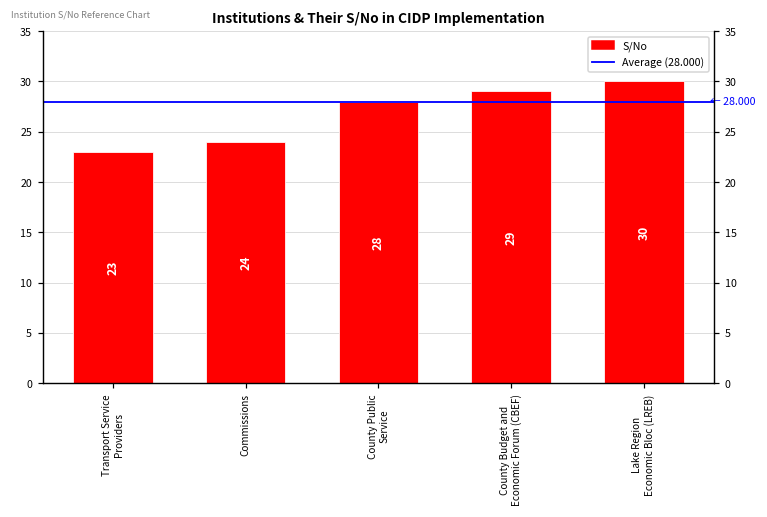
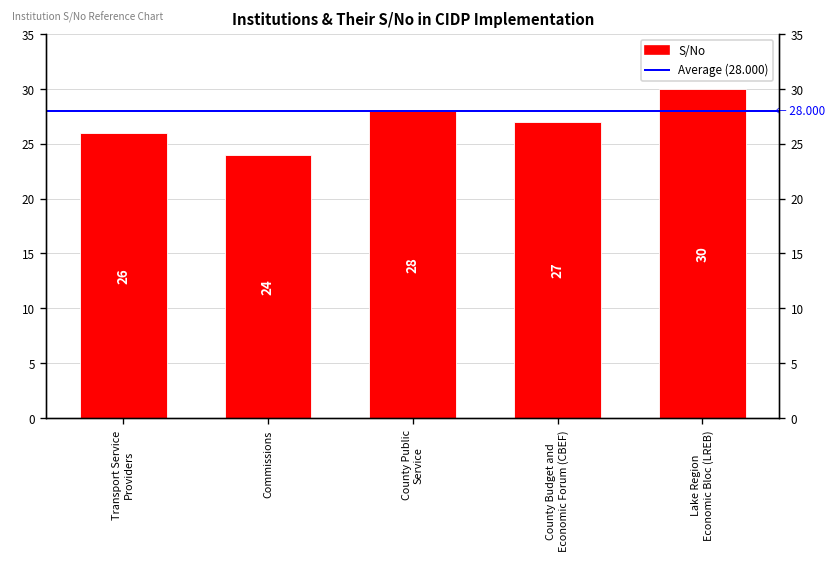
  {
-   "Transport Service Providers": 23,
+   "Transport Service Providers": 26,
    "Commissions": 24,
    "County Public Service": 28,
-   "County Budget and Economic Forum (CBEF)": 29,
+   "County Budget and Economic Forum (CBEF)": 27,
    "Lake Region Economic Bloc (LREB)": 30
  }
